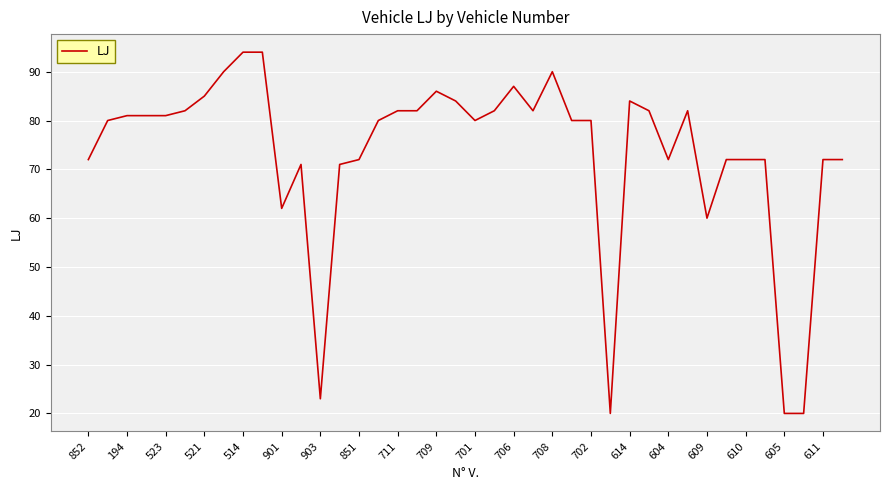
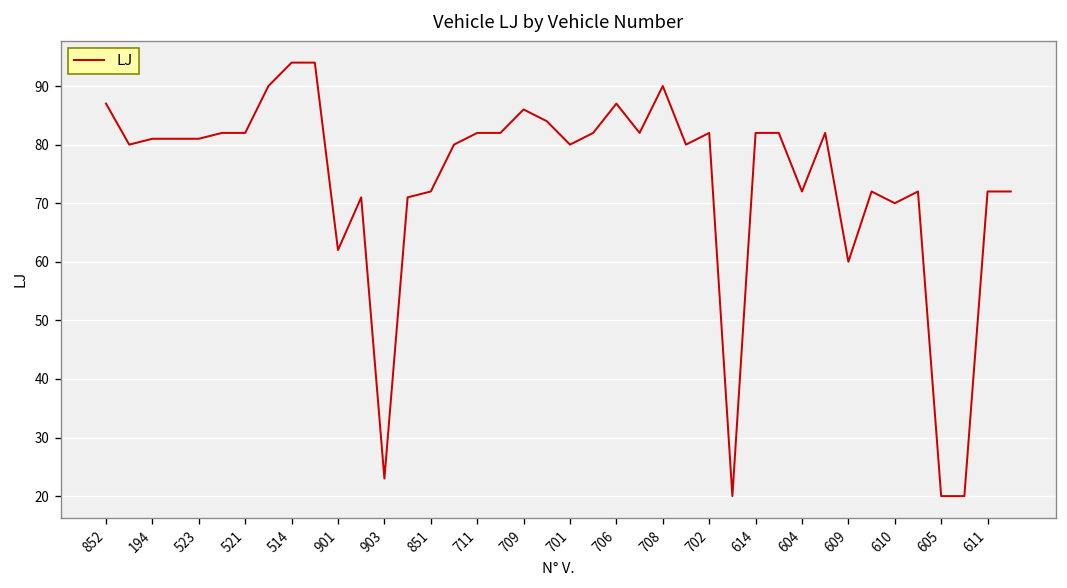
  {
-   "852": 72,
+   "852": 87,
    "194": 81,
    "523": 81,
-   "521": 85,
+   "521": 82,
    "514": 94,
    "901": 62,
    "903": 23,
    "851": 72,
    "711": 82,
    "709": 86,
    "701": 80,
    "706": 87,
    "708": 90,
-   "702": 80,
-   "614": 84,
+   "702": 82,
+   "614": 82,
    "604": 72,
    "609": 60,
-   "610": 72,
+   "610": 70,
    "605": 20,
    "611": 72
  }
